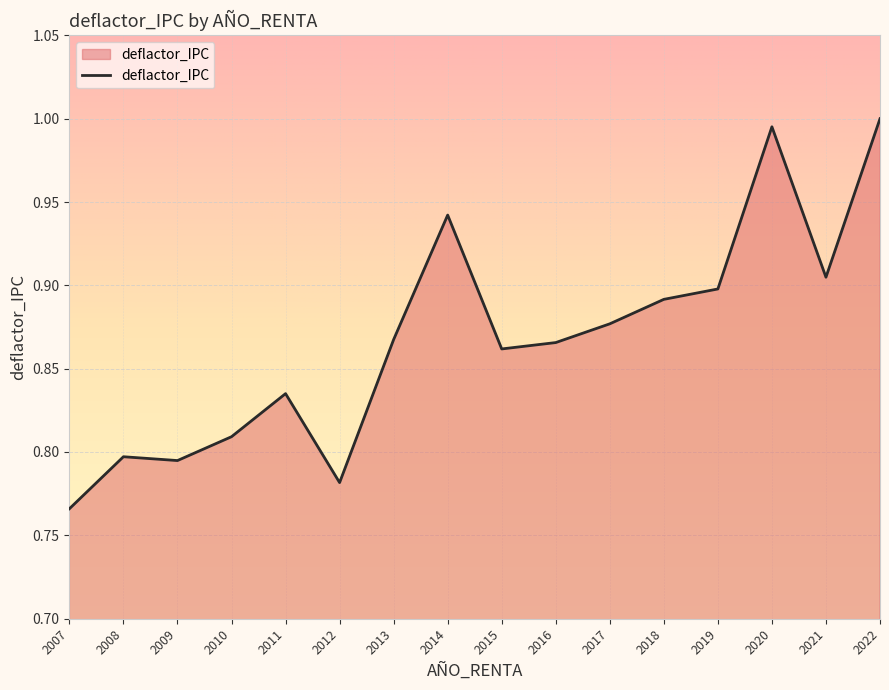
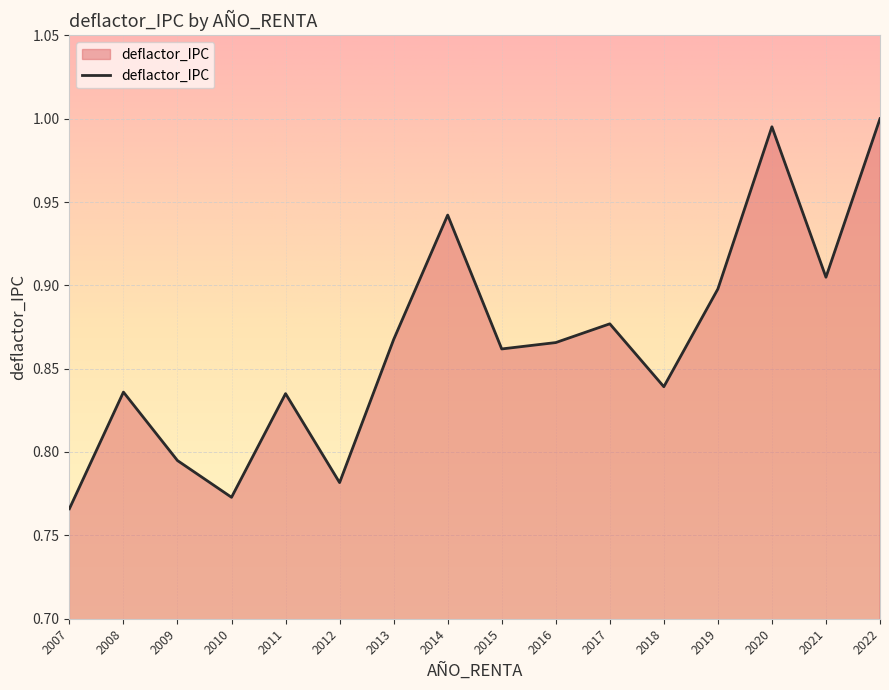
  {
    "2007": 0.766,
-   "2008": 0.797,
+   "2008": 0.836,
    "2009": 0.795,
-   "2010": 0.809,
+   "2010": 0.773,
    "2011": 0.835,
    "2012": 0.782,
    "2013": 0.867,
    "2014": 0.942,
    "2015": 0.862,
    "2016": 0.866,
    "2017": 0.877,
-   "2018": 0.892,
+   "2018": 0.839,
    "2019": 0.898,
    "2020": 0.995,
    "2021": 0.905,
    "2022": 1.000
  }
